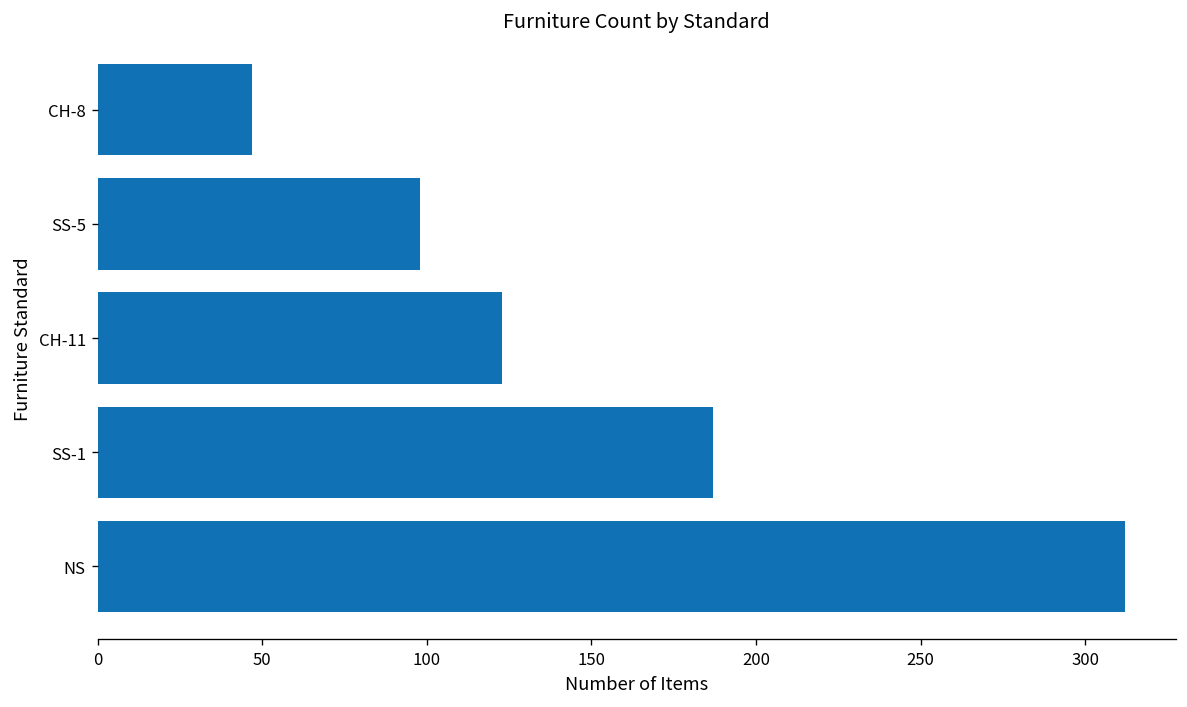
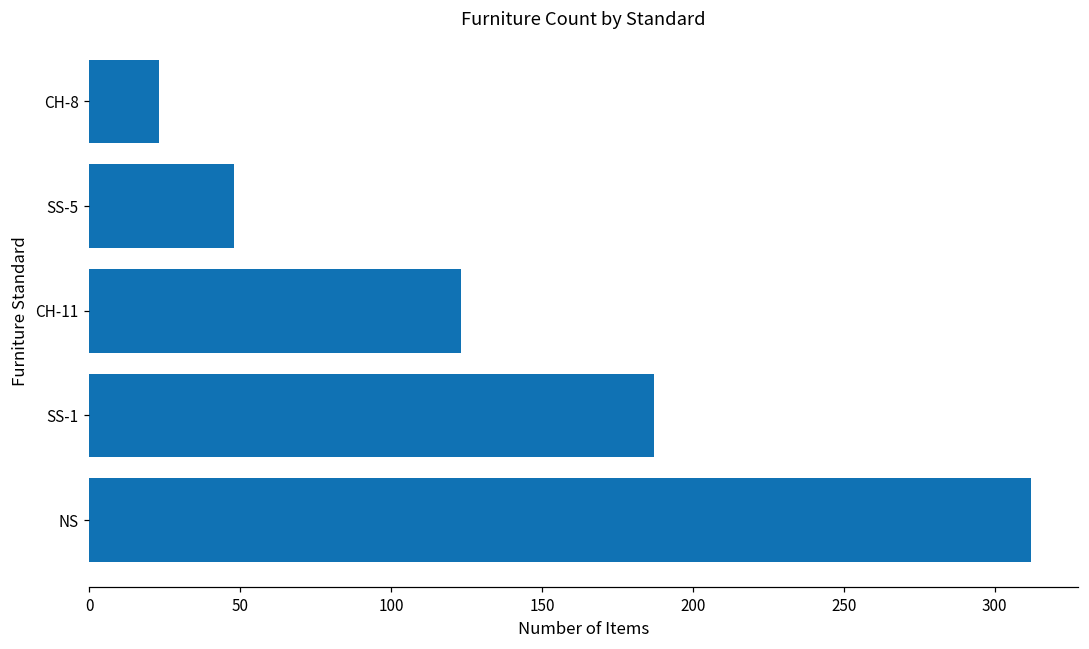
  {
-   "CH-8": 47,
-   "SS-5": 98,
+   "CH-8": 23,
+   "SS-5": 48,
    "CH-11": 123,
    "SS-1": 187,
    "NS": 312
  }
